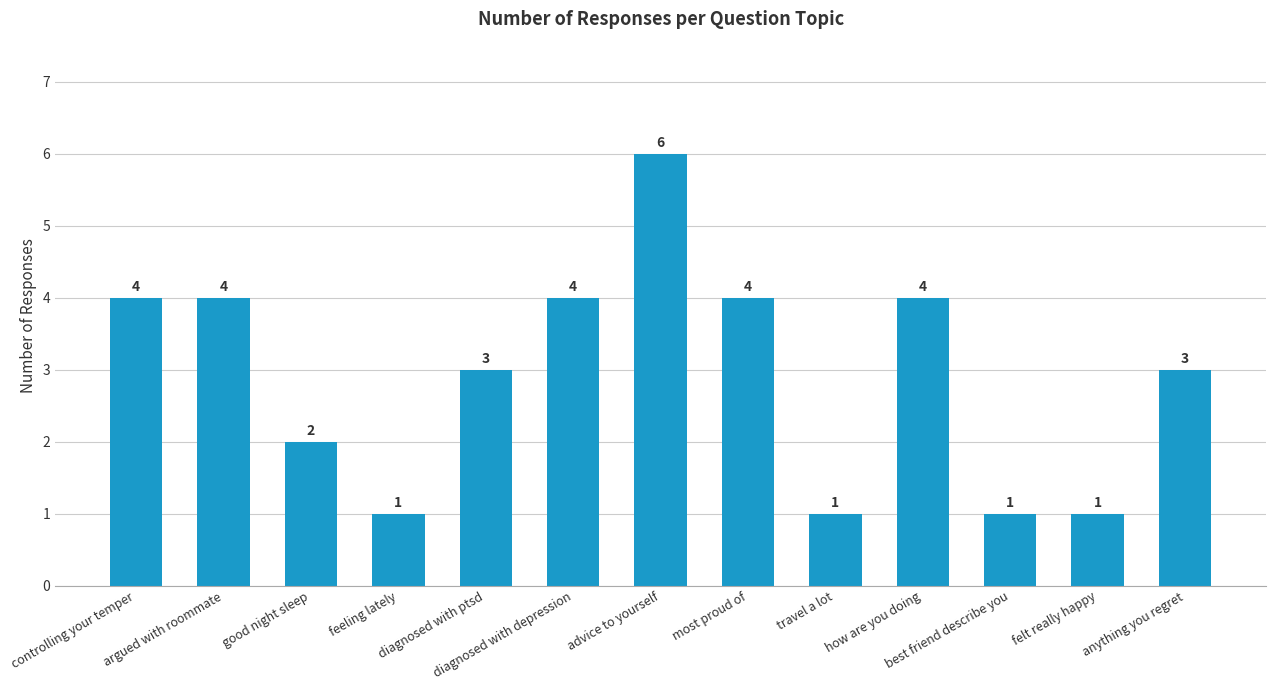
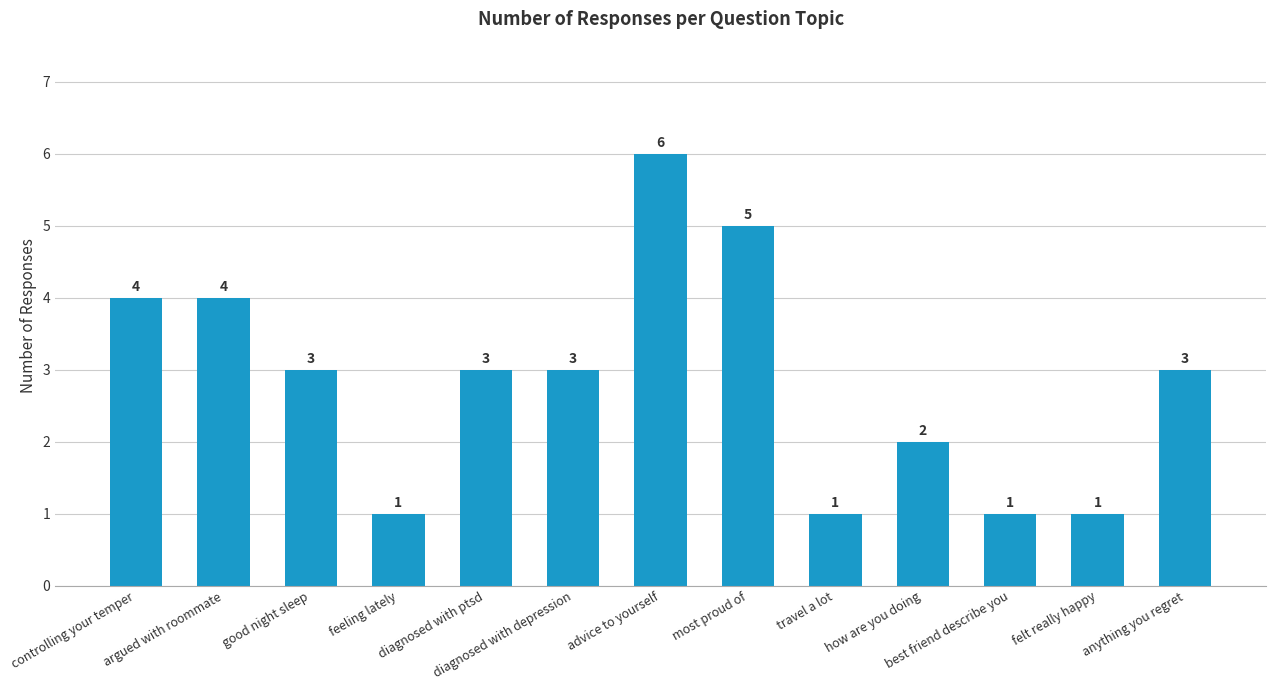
  {
    "controlling your temper": 4,
    "argued with roommate": 4,
-   "good night sleep": 2,
+   "good night sleep": 3,
    "feeling lately": 1,
    "diagnosed with ptsd": 3,
-   "diagnosed with depression": 4,
+   "diagnosed with depression": 3,
    "advice to yourself": 6,
-   "most proud of": 4,
+   "most proud of": 5,
    "travel a lot": 1,
-   "how are you doing": 4,
+   "how are you doing": 2,
    "best friend describe you": 1,
    "felt really happy": 1,
    "anything you regret": 3
  }
